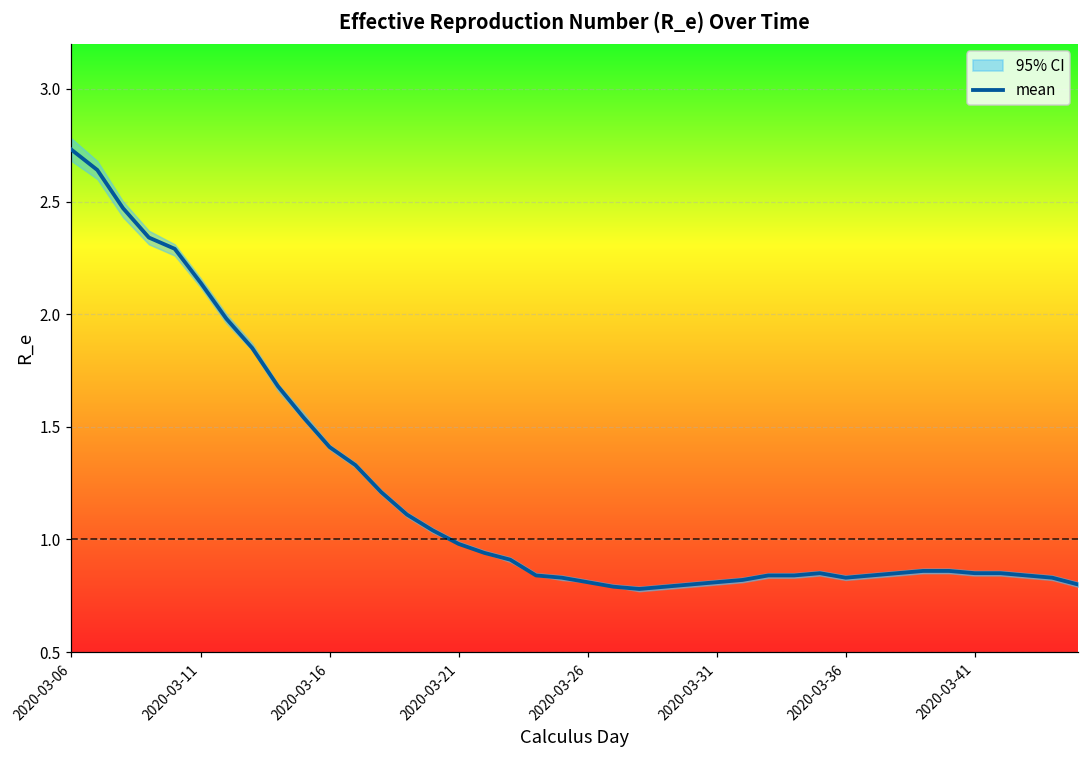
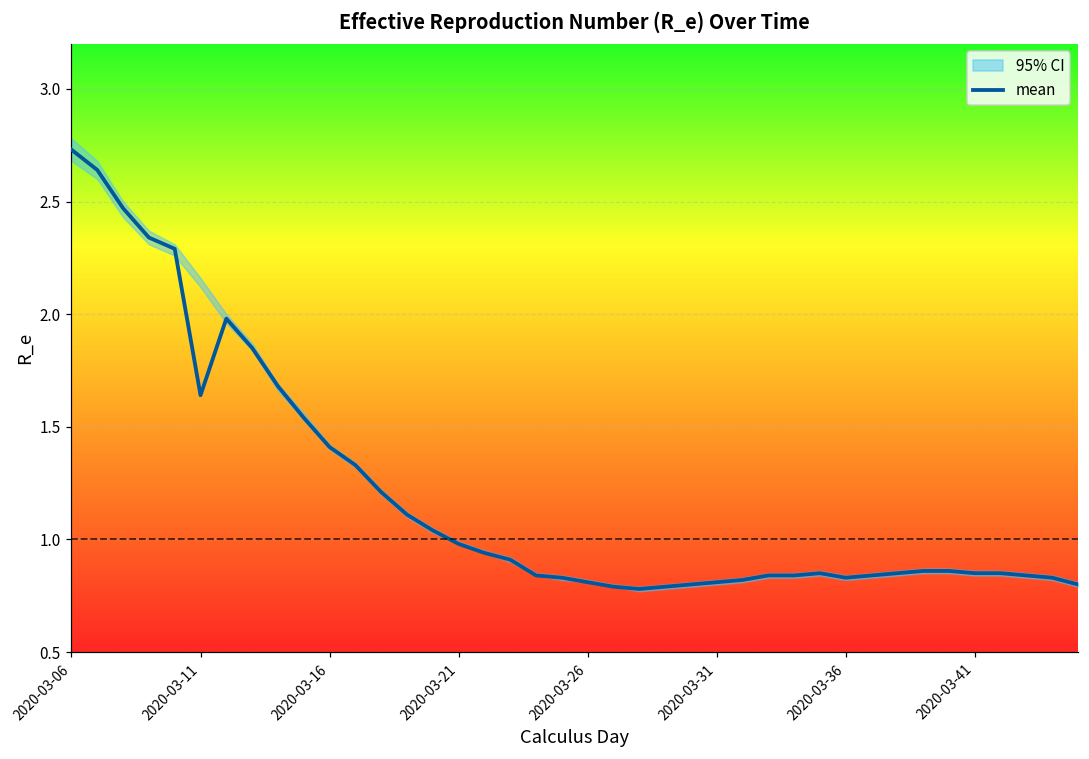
  {
    "mean": {
      "2020-03-06": 2.73,
-     "2020-03-11": 2.14
+     "2020-03-11": 1.64
    }
  }
